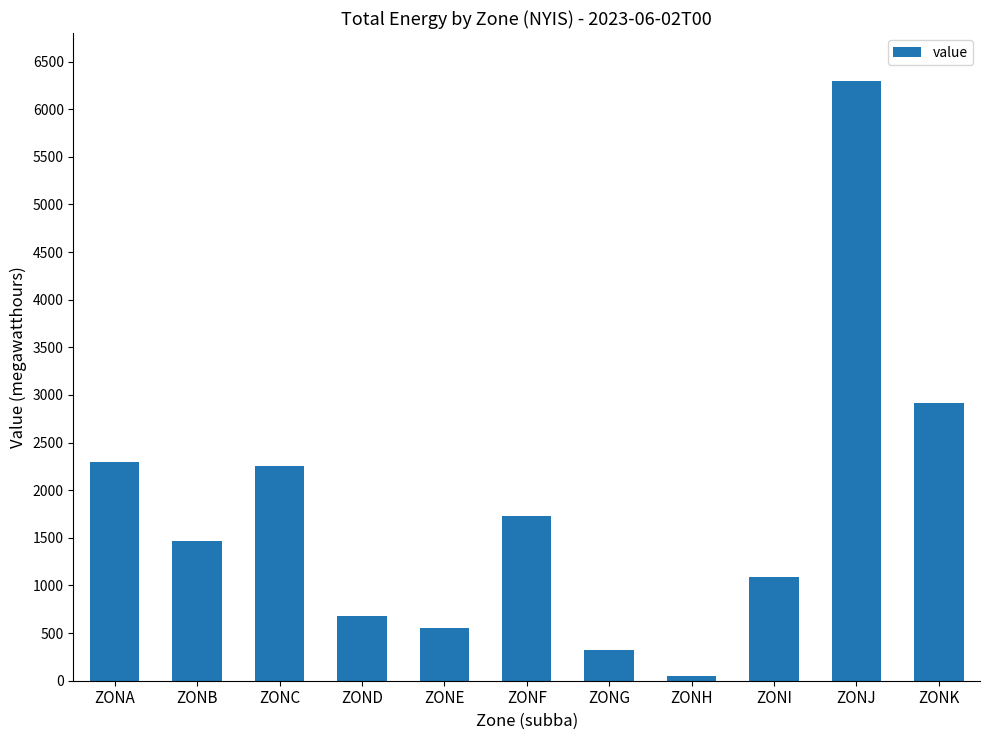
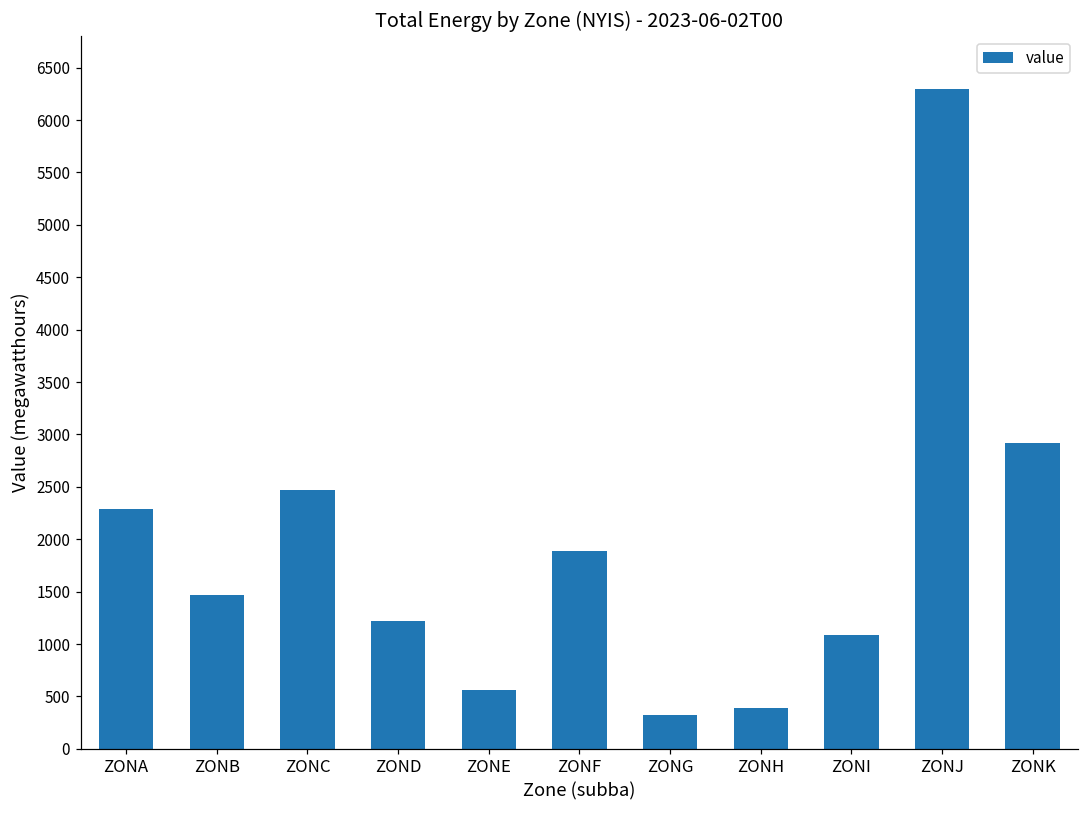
  {
    "ZONA": 2300,
    "ZONB": 1500,
-   "ZONC": 2300,
-   "ZOND": 700,
+   "ZONC": 2500,
+   "ZOND": 1200,
    "ZONE": 600,
-   "ZONF": 1700,
+   "ZONF": 1900,
    "ZONG": 300,
-   "ZONH": 0,
+   "ZONH": 400,
    "ZONI": 1100,
    "ZONJ": 6300,
    "ZONK": 2900
  }
